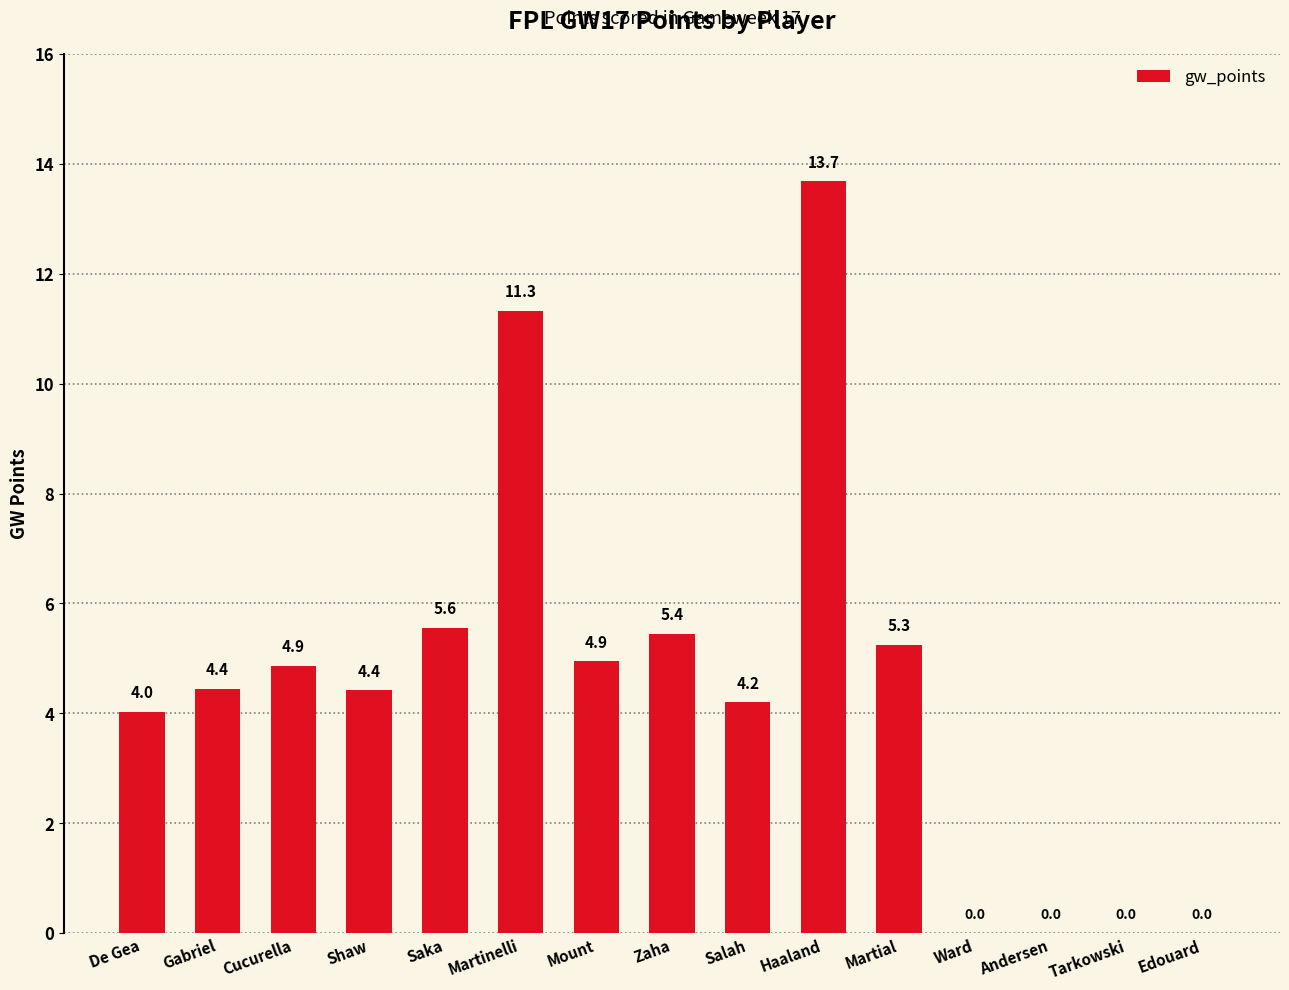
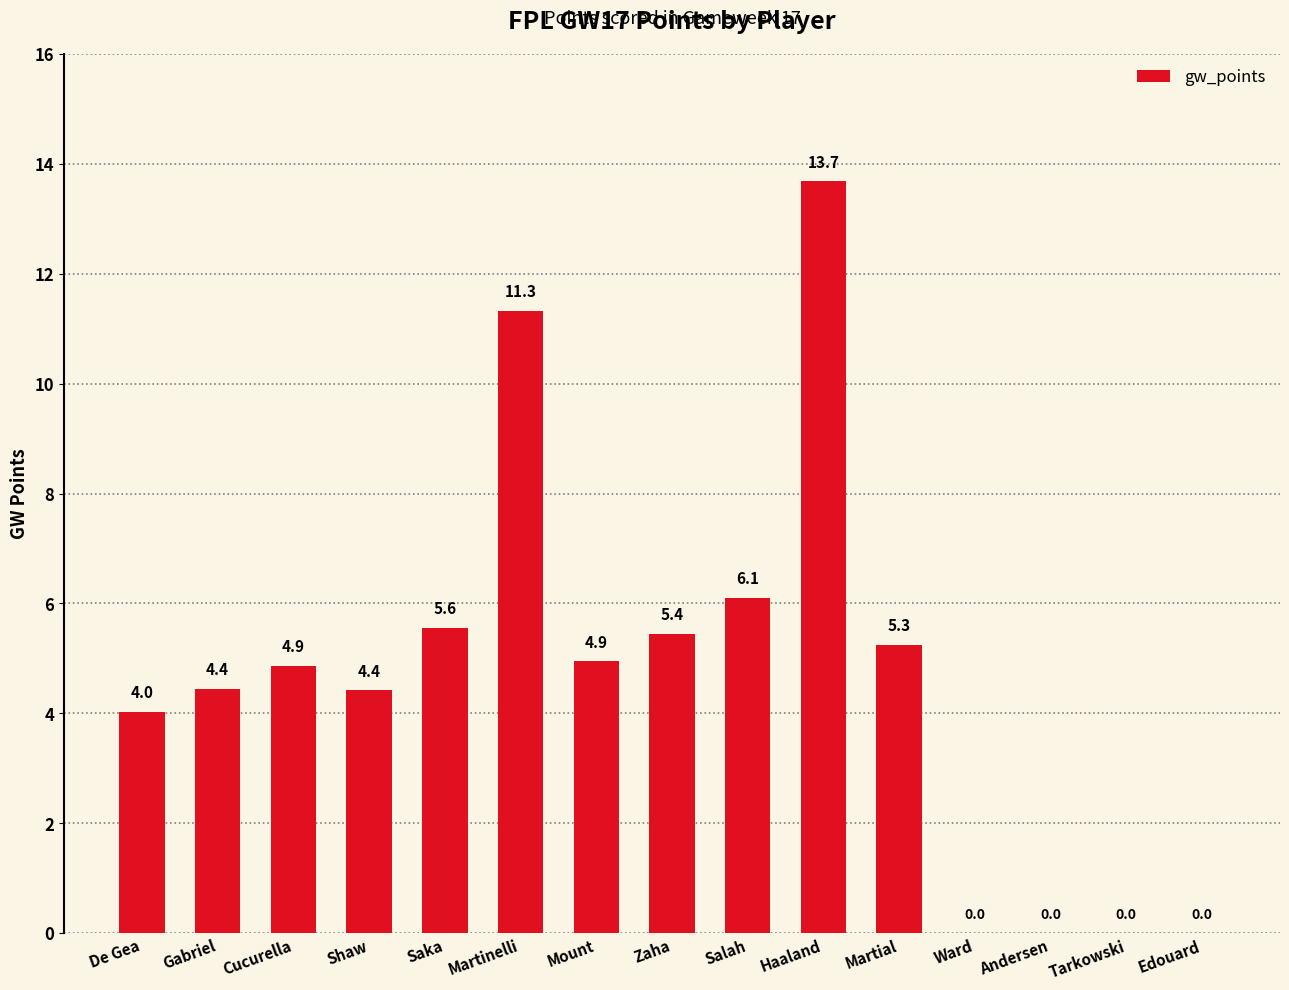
  {
    "De Gea": 4.0,
    "Gabriel": 4.4,
    "Cucurella": 4.9,
    "Shaw": 4.4,
    "Saka": 5.6,
    "Martinelli": 11.3,
    "Mount": 4.9,
    "Zaha": 5.4,
-   "Salah": 4.2,
+   "Salah": 6.1,
    "Haaland": 13.7,
    "Martial": 5.3,
    "Ward": 0.0,
    "Andersen": 0.0,
    "Tarkowski": 0.0,
    "Edouard": 0.0
  }
